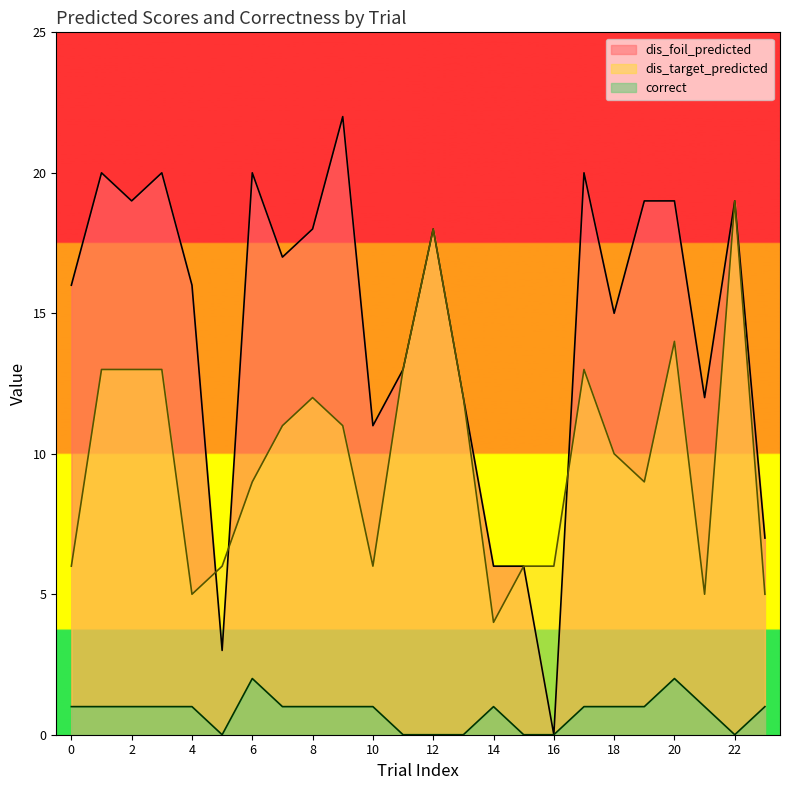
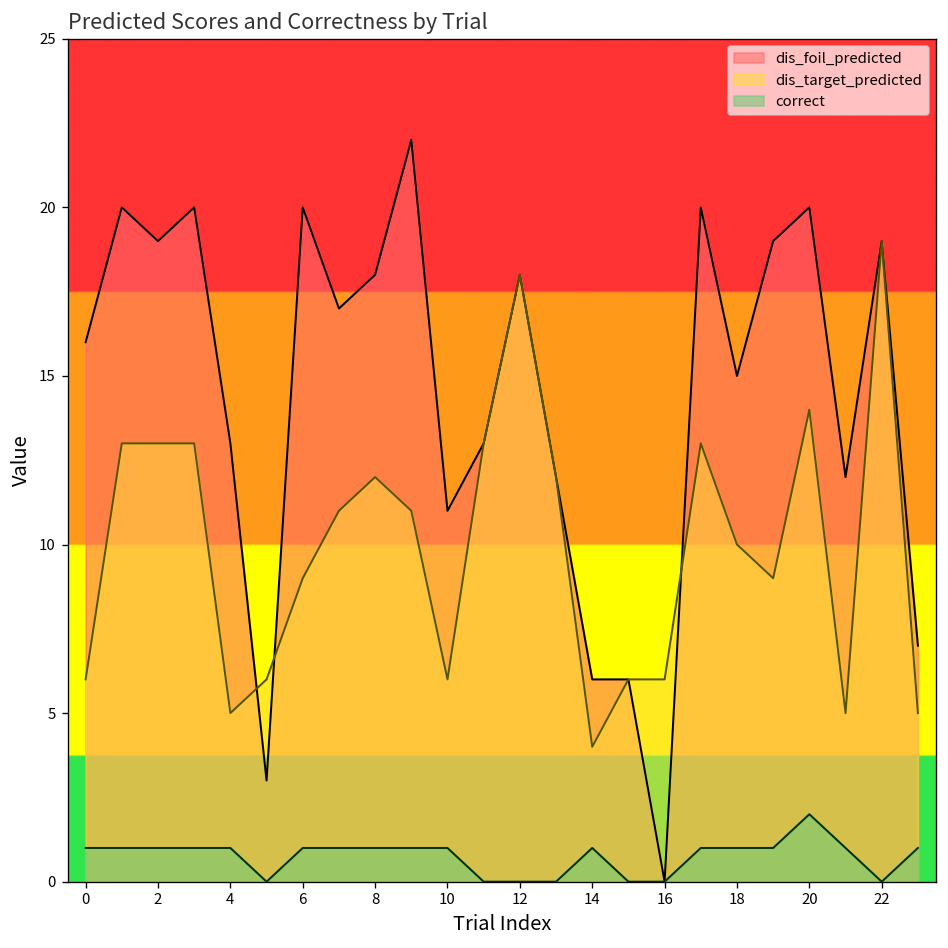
  {
    "dis_foil_predicted": {
      "0": 16,
      "2": 19,
-     "4": 16,
+     "4": 13,
      "6": 20,
      "8": 18,
      "10": 11,
      "14": 6,
      "18": 15,
-     "20": 19
+     "20": 20
    },
    "dis_target_predicted": {
      "0": 6,
      "2": 13,
      "4": 5,
      "6": 9,
      "8": 12,
      "10": 6,
      "14": 4,
      "16": 6,
      "18": 10,
      "20": 14
    },
    "correct": {
      "0": 1,
      "2": 1,
      "4": 1,
-     "6": 2,
+     "6": 1,
      "8": 1,
      "10": 1,
      "12": 0,
      "14": 1,
      "18": 1,
      "20": 2,
      "22": 0
    }
  }
